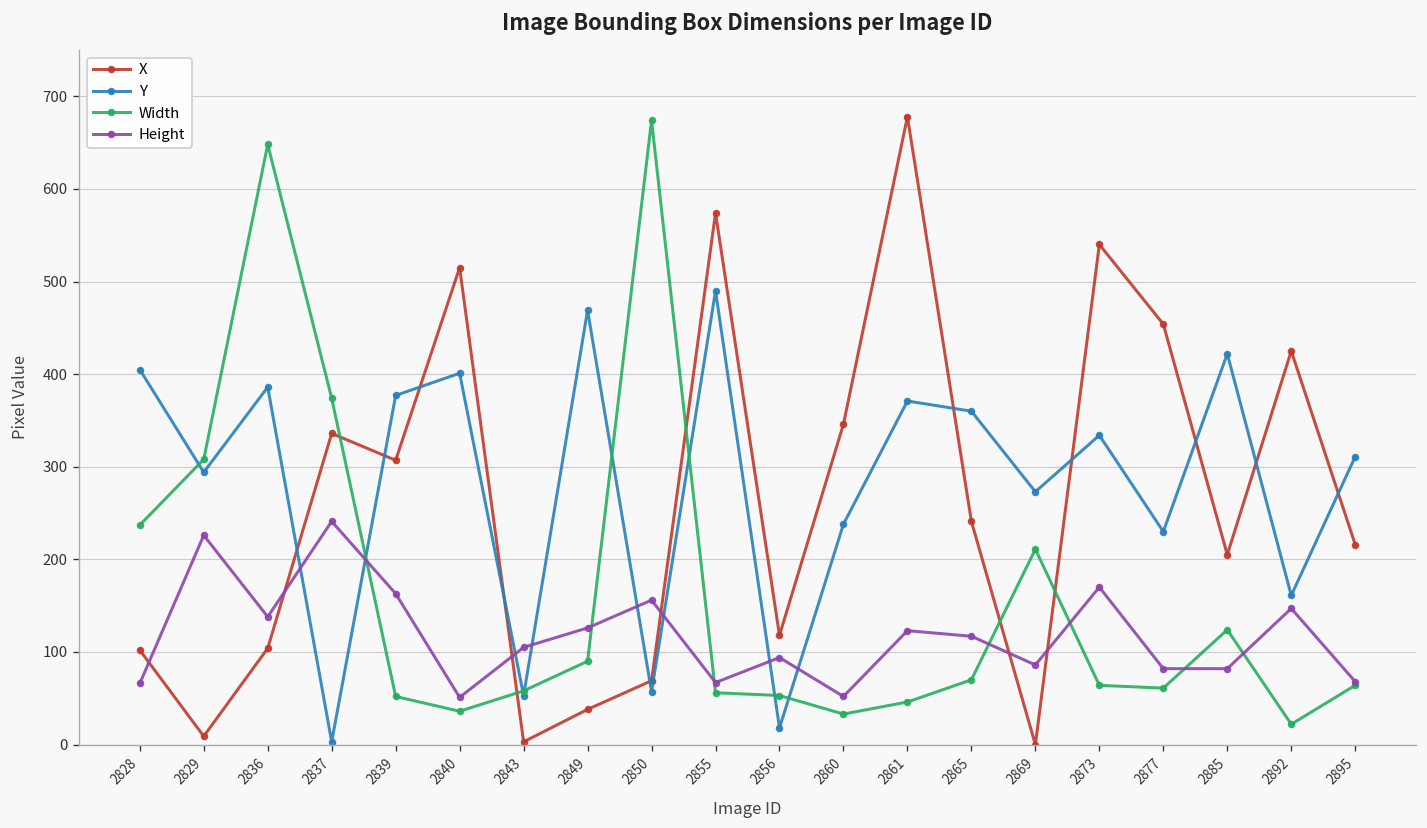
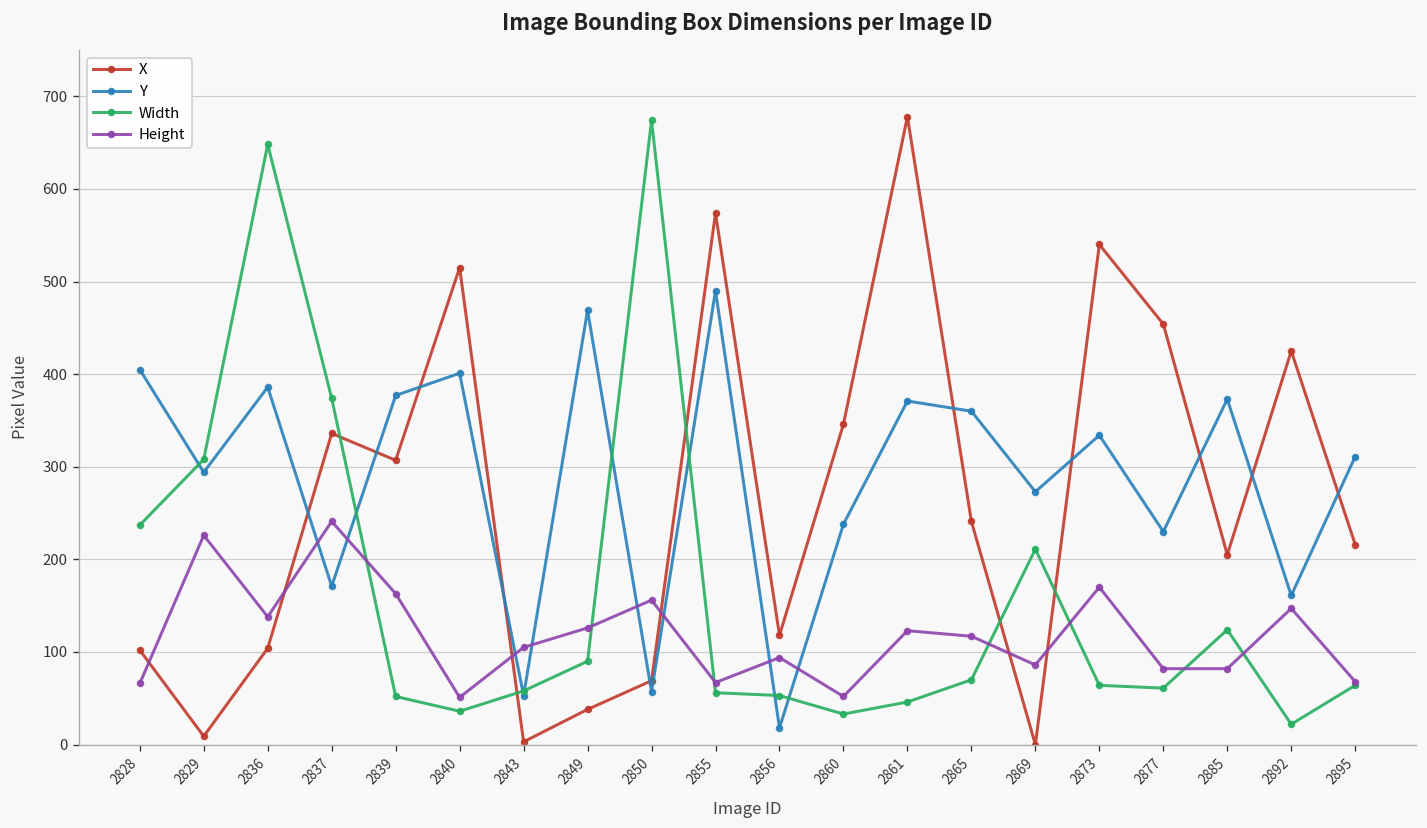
  {
    "X": {
      "2828": 100,
      "2829": 10,
      "2836": 100,
      "2837": 340,
      "2839": 310,
      "2840": 520,
      "2843": 0,
      "2849": 40,
      "2850": 70,
      "2855": 570,
      "2856": 120,
      "2860": 350,
      "2861": 680,
      "2865": 240,
      "2869": 0,
      "2873": 540,
      "2877": 450,
      "2885": 210,
      "2892": 430,
      "2895": 220
    },
    "Y": {
      "2828": 410,
      "2829": 290,
      "2836": 390,
-     "2837": 0,
+     "2837": 170,
      "2839": 380,
      "2840": 400,
      "2843": 50,
      "2849": 470,
      "2850": 60,
      "2855": 490,
      "2856": 20,
      "2860": 240,
      "2861": 370,
      "2865": 360,
      "2869": 270,
      "2873": 330,
      "2877": 230,
-     "2885": 420,
+     "2885": 370,
      "2892": 160,
      "2895": 310
    },
    "Width": {
      "2828": 240,
      "2829": 310,
      "2836": 650,
      "2837": 370,
      "2839": 50,
      "2840": 40,
      "2843": 60,
      "2849": 90,
      "2850": 670,
      "2855": 60,
      "2856": 50,
      "2860": 30,
      "2861": 50,
      "2865": 70,
      "2869": 210,
      "2873": 60,
      "2877": 60,
      "2885": 120,
      "2892": 20,
      "2895": 60
    },
    "Height": {
      "2828": 70,
      "2829": 230,
      "2836": 140,
      "2837": 240,
      "2839": 160,
      "2840": 50,
      "2843": 110,
      "2849": 130,
      "2850": 160,
      "2855": 70,
      "2856": 90,
      "2860": 50,
      "2861": 120,
      "2865": 120,
      "2869": 90,
      "2873": 170,
      "2877": 80,
      "2885": 80,
      "2892": 150,
      "2895": 70
    }
  }
